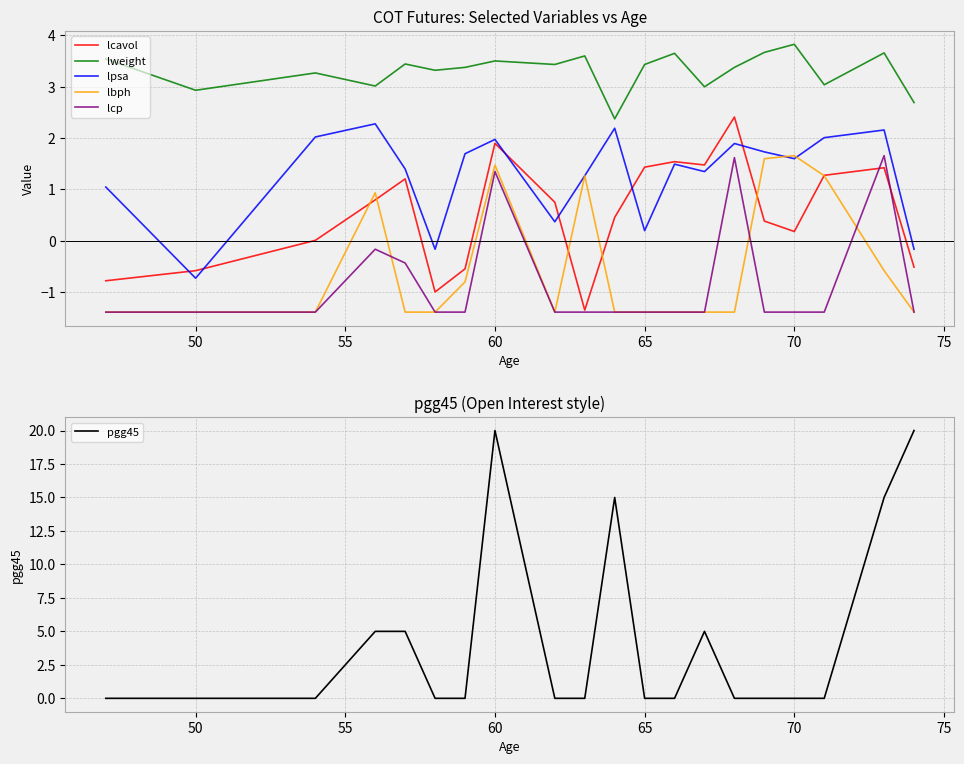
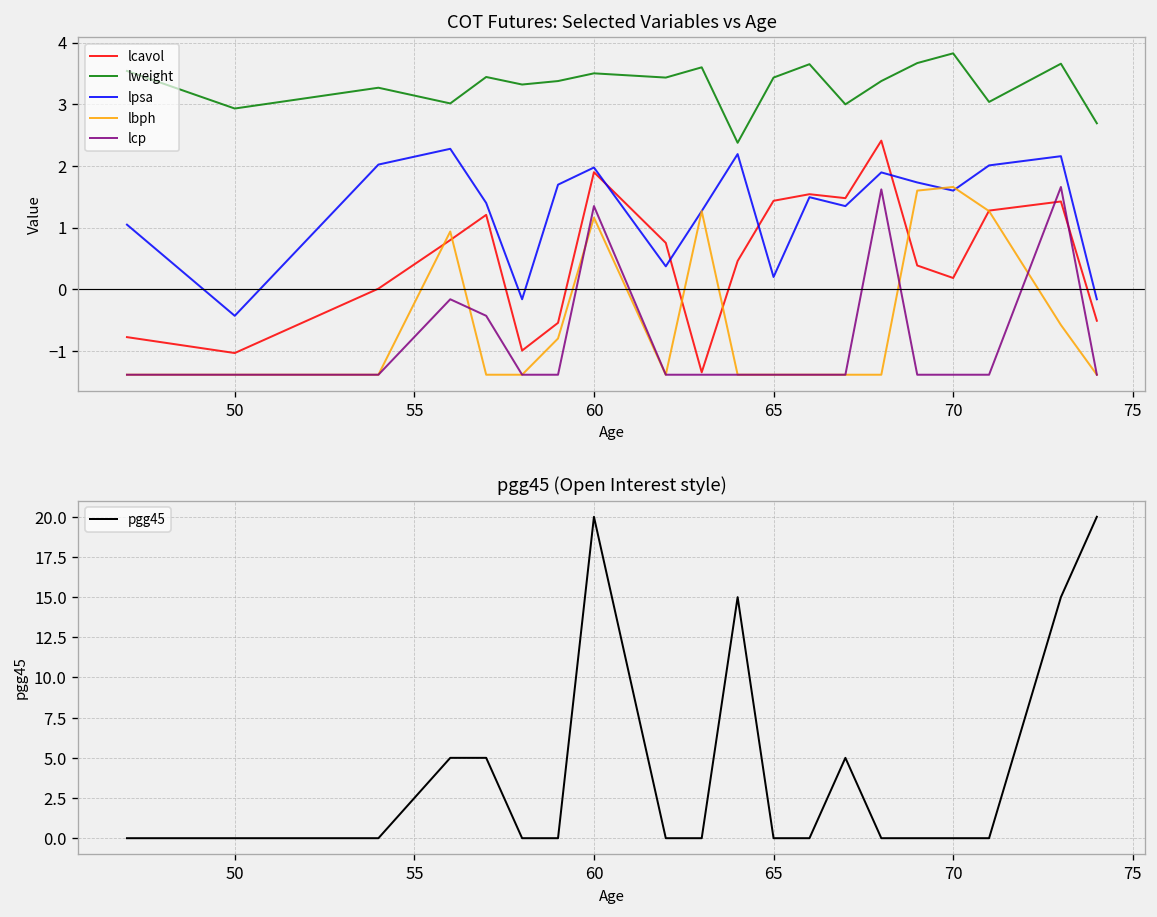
  {
    "COT Futures: Selected Variables vs Age": {
      "lcavol": {
-       "50": -0.6,
+       "50": -1.0,
        "60": 1.9,
        "65": 1.4,
        "70": 0.2
      },
      "lweight": {
        "50": 2.9,
        "60": 3.5,
        "65": 3.4,
        "70": 3.8
      },
      "lpsa": {
-       "50": -0.7,
+       "50": -0.4,
        "60": 2.0,
        "65": 0.2,
        "70": 1.6
      },
      "lbph": {
-       "60": 1.5,
+       "60": 1.2,
        "70": 1.7
      },
      "lcp": {
        "60": 1.3,
        "70": -1.4
      }
    },
    "pgg45 (Open Interest style)": {
      "50": 0.0,
      "60": 20.0,
      "65": 0.0,
      "70": 0.0
    }
  }
